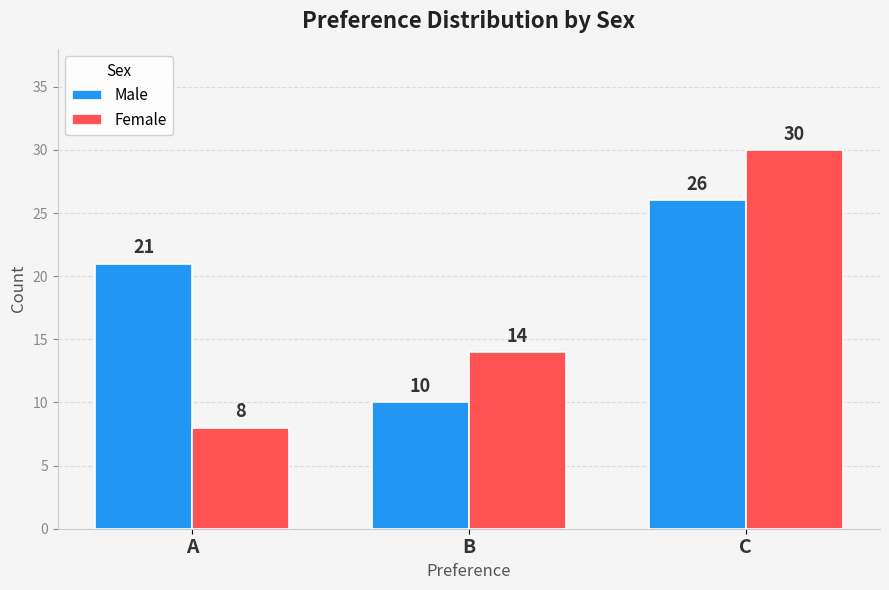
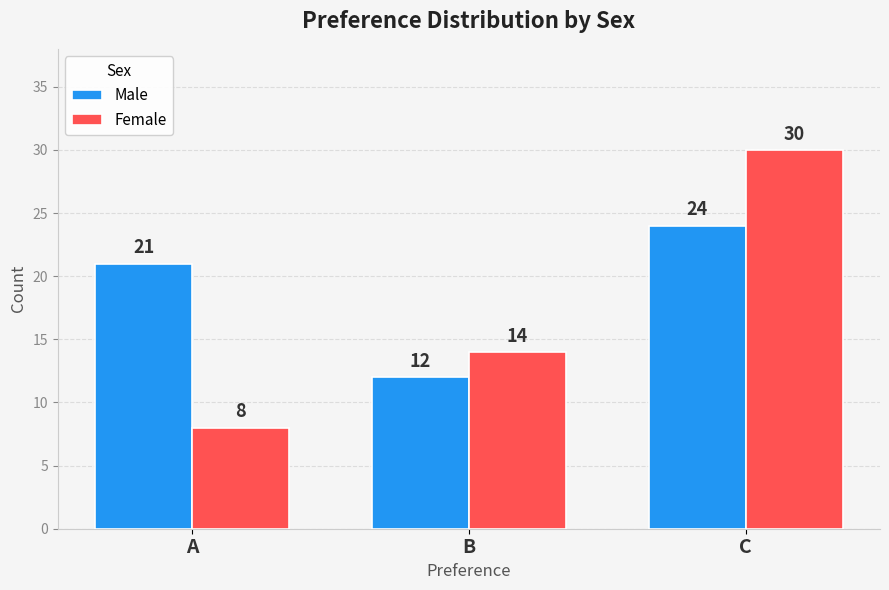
  {
    "Male": {
      "A": 21,
-     "B": 10,
-     "C": 26
+     "B": 12,
+     "C": 24
    },
    "Female": {
      "A": 8,
      "B": 14,
      "C": 30
    }
  }
